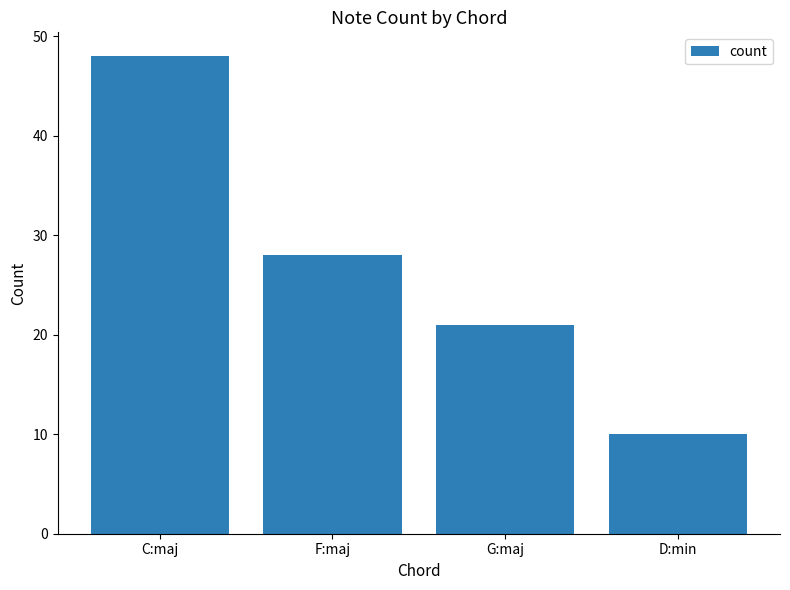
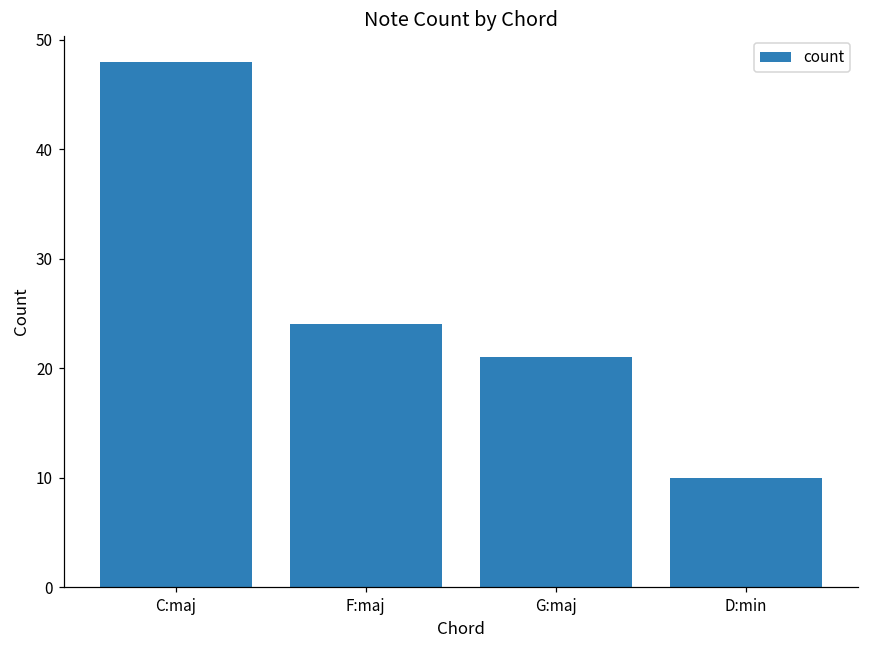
  {
    "C:maj": 48,
-   "F:maj": 28,
+   "F:maj": 24,
    "G:maj": 21,
    "D:min": 10
  }
